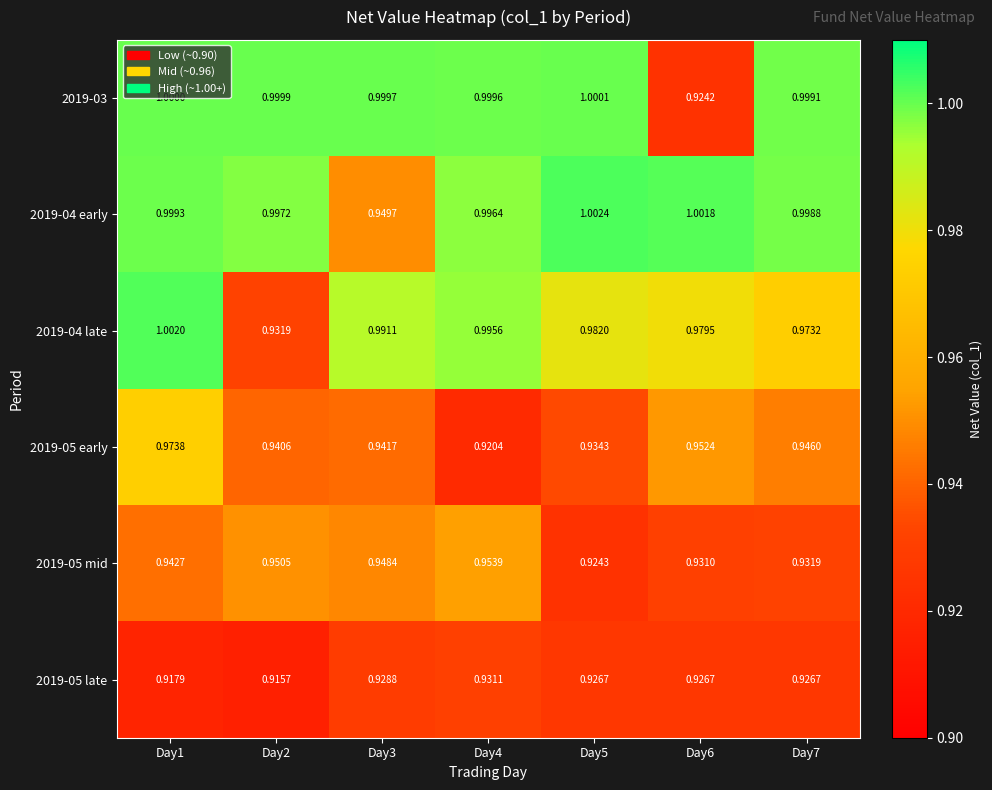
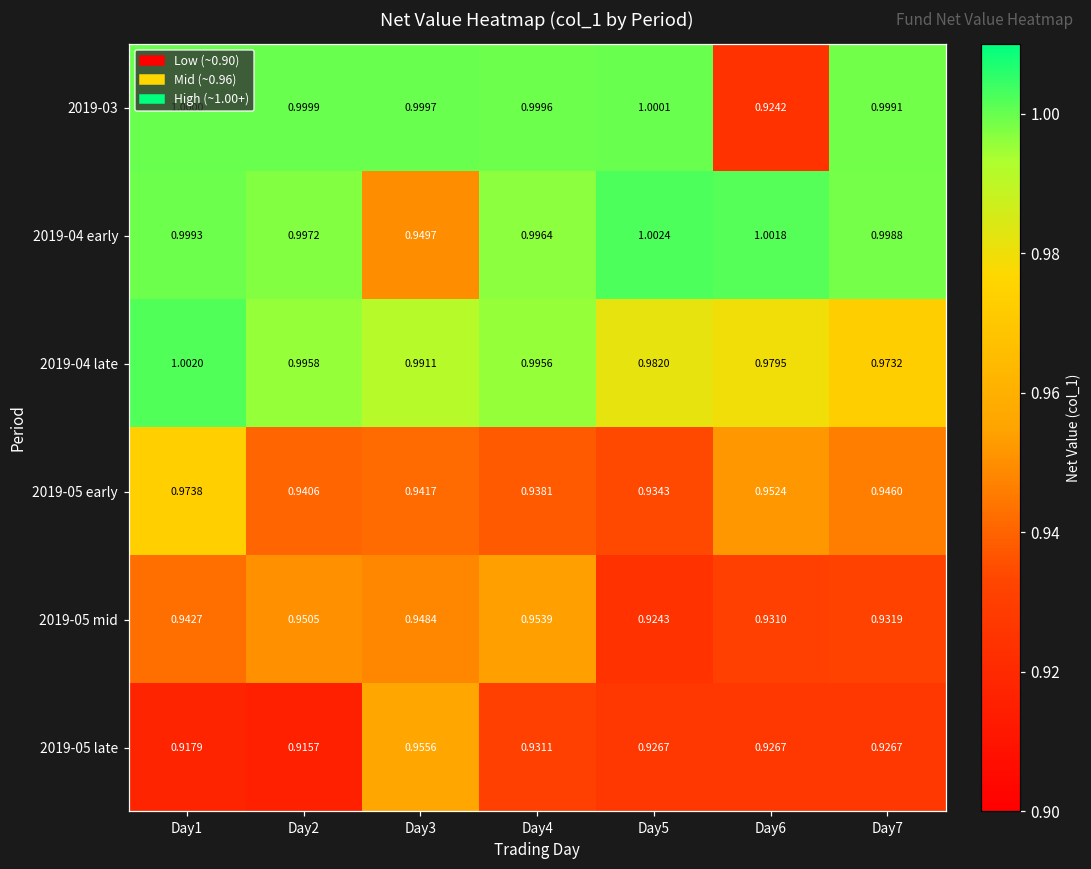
  {
    "2019-03": {
      "Day2": 0.9999,
      "Day3": 0.9997,
      "Day4": 0.9996,
      "Day5": 1.0001,
      "Day6": 0.9242,
      "Day7": 0.9991
    },
    "2019-04 early": {
      "Day1": 0.9993,
      "Day2": 0.9972,
      "Day3": 0.9497,
      "Day4": 0.9964,
      "Day5": 1.0024,
      "Day6": 1.0018,
      "Day7": 0.9988
    },
    "2019-04 late": {
      "Day1": 1.0020,
-     "Day2": 0.9319,
+     "Day2": 0.9958,
      "Day3": 0.9911,
      "Day4": 0.9956,
      "Day5": 0.9820,
      "Day6": 0.9795,
      "Day7": 0.9732
    },
    "2019-05 early": {
      "Day1": 0.9738,
      "Day2": 0.9406,
      "Day3": 0.9417,
-     "Day4": 0.9204,
+     "Day4": 0.9381,
      "Day5": 0.9343,
      "Day6": 0.9524,
      "Day7": 0.9460
    },
    "2019-05 mid": {
      "Day1": 0.9427,
      "Day2": 0.9505,
      "Day3": 0.9484,
      "Day4": 0.9539,
      "Day5": 0.9243,
      "Day6": 0.9310,
      "Day7": 0.9319
    },
    "2019-05 late": {
      "Day1": 0.9179,
      "Day2": 0.9157,
-     "Day3": 0.9288,
+     "Day3": 0.9556,
      "Day4": 0.9311,
      "Day5": 0.9267,
      "Day6": 0.9267,
      "Day7": 0.9267
    }
  }
